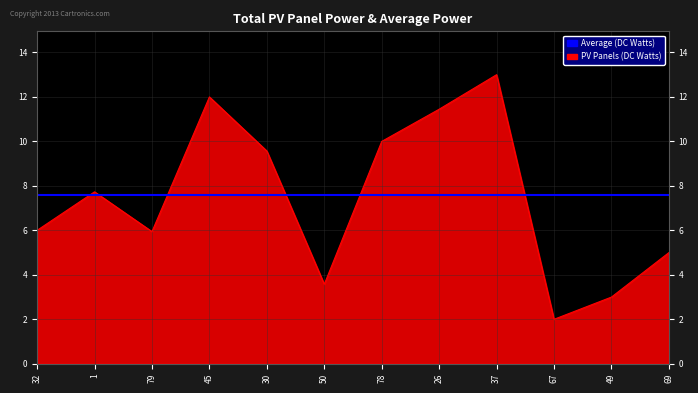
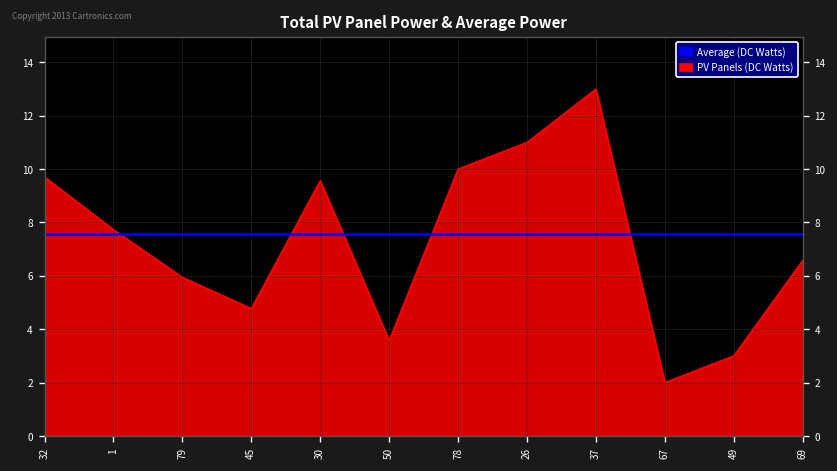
  {
-   "32": 6.0,
+   "32": 9.7,
    "1": 7.7,
    "79": 5.9,
-   "45": 12.0,
+   "45": 4.8,
    "30": 9.6,
    "50": 3.6,
    "78": 10.0,
-   "26": 11.4,
+   "26": 11.0,
    "37": 13.0,
    "67": 2.0,
    "49": 3.0,
-   "69": 5.0
+   "69": 6.6
  }
